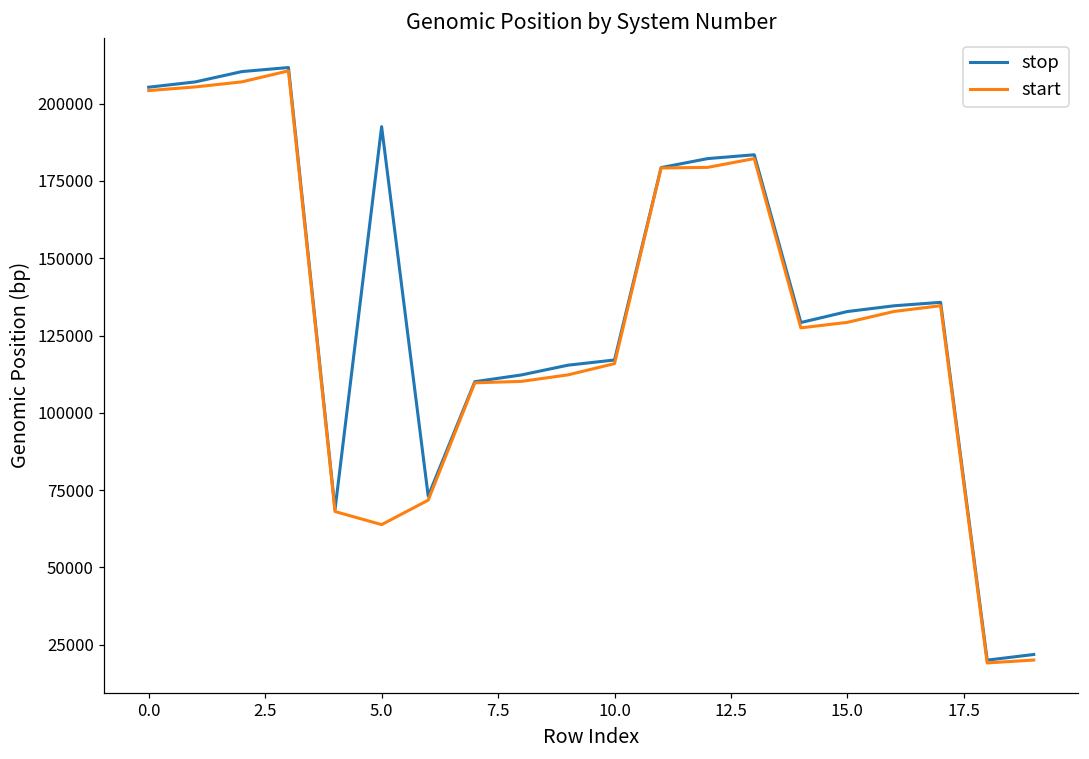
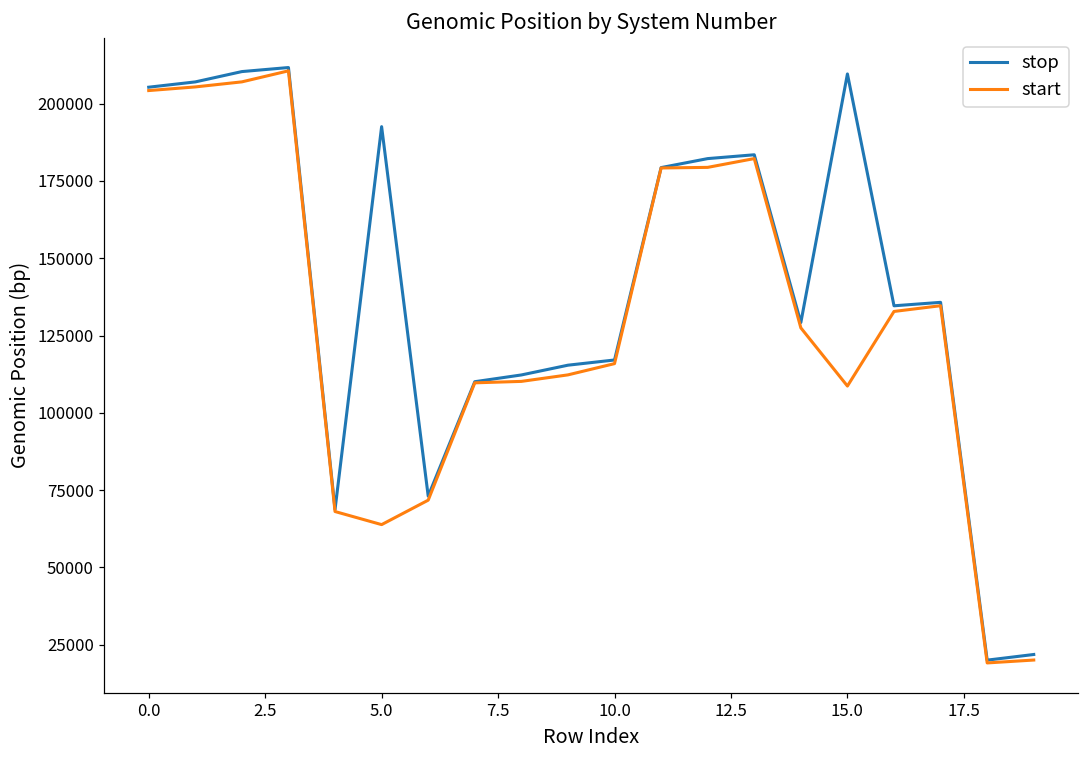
  {
    "stop": {
      "0.0": 205000,
      "5.0": 193000,
      "10.0": 117000,
-     "15.0": 133000
+     "15.0": 210000
    },
    "start": {
      "0.0": 204000,
      "5.0": 64000,
      "10.0": 116000,
-     "15.0": 129000
+     "15.0": 109000
    }
  }
